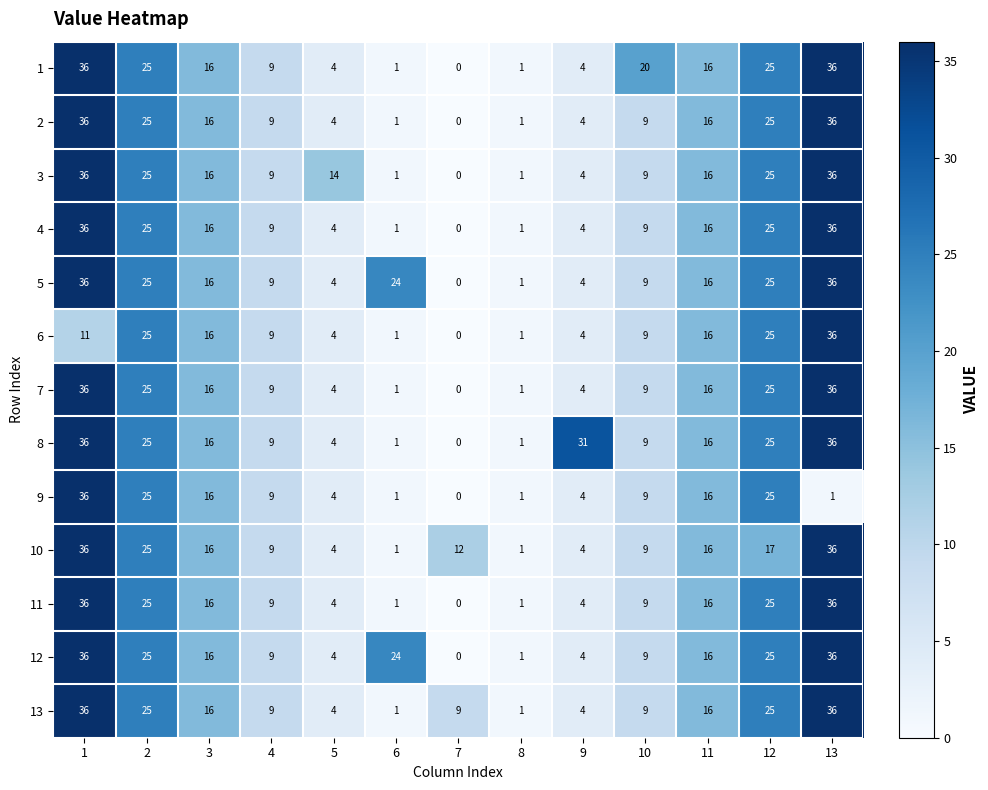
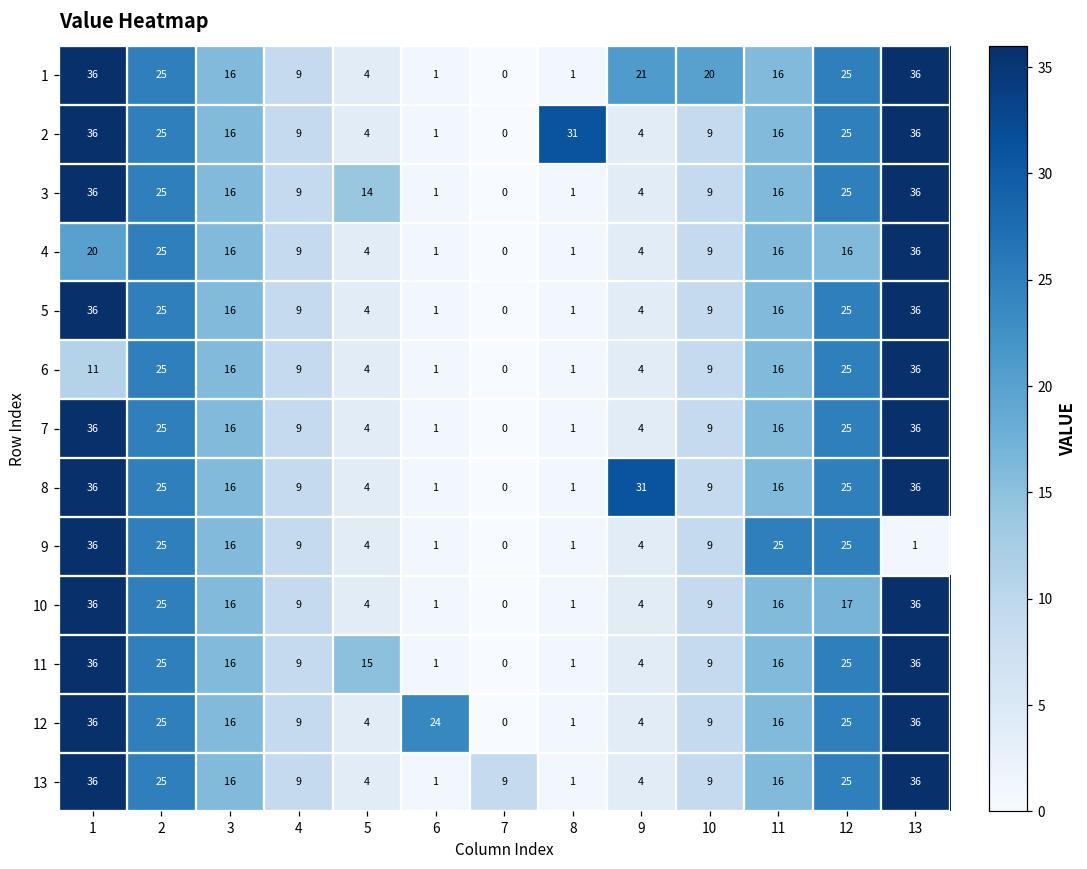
  {
    "1": {
      "1": 36,
      "2": 25,
      "3": 16,
      "4": 9,
      "5": 4,
      "6": 1,
      "7": 0,
      "8": 1,
-     "9": 4,
+     "9": 21,
      "10": 20,
      "11": 16,
      "12": 25,
      "13": 36
    },
    "2": {
      "1": 36,
      "2": 25,
      "3": 16,
      "4": 9,
      "5": 4,
      "6": 1,
      "7": 0,
-     "8": 1,
+     "8": 31,
      "9": 4,
      "10": 9,
      "11": 16,
      "12": 25,
      "13": 36
    },
    "3": {
      "1": 36,
      "2": 25,
      "3": 16,
      "4": 9,
      "5": 14,
      "6": 1,
      "7": 0,
      "8": 1,
      "9": 4,
      "10": 9,
      "11": 16,
      "12": 25,
      "13": 36
    },
    "4": {
-     "1": 36,
+     "1": 20,
      "2": 25,
      "3": 16,
      "4": 9,
      "5": 4,
      "6": 1,
      "7": 0,
      "8": 1,
      "9": 4,
      "10": 9,
      "11": 16,
-     "12": 25,
+     "12": 16,
      "13": 36
    },
    "5": {
      "1": 36,
      "2": 25,
      "3": 16,
      "4": 9,
      "5": 4,
-     "6": 24,
+     "6": 1,
      "7": 0,
      "8": 1,
      "9": 4,
      "10": 9,
      "11": 16,
      "12": 25,
      "13": 36
    },
    "6": {
      "1": 11,
      "2": 25,
      "3": 16,
      "4": 9,
      "5": 4,
      "6": 1,
      "7": 0,
      "8": 1,
      "9": 4,
      "10": 9,
      "11": 16,
      "12": 25,
      "13": 36
    },
    "7": {
      "1": 36,
      "2": 25,
      "3": 16,
      "4": 9,
      "5": 4,
      "6": 1,
      "7": 0,
      "8": 1,
      "9": 4,
      "10": 9,
      "11": 16,
      "12": 25,
      "13": 36
    },
    "8": {
      "1": 36,
      "2": 25,
      "3": 16,
      "4": 9,
      "5": 4,
      "6": 1,
      "7": 0,
      "8": 1,
      "9": 31,
      "10": 9,
      "11": 16,
      "12": 25,
      "13": 36
    },
    "9": {
      "1": 36,
      "2": 25,
      "3": 16,
      "4": 9,
      "5": 4,
      "6": 1,
      "7": 0,
      "8": 1,
      "9": 4,
      "10": 9,
-     "11": 16,
+     "11": 25,
      "12": 25,
      "13": 1
    },
    "10": {
      "1": 36,
      "2": 25,
      "3": 16,
      "4": 9,
      "5": 4,
      "6": 1,
-     "7": 12,
+     "7": 0,
      "8": 1,
      "9": 4,
      "10": 9,
      "11": 16,
      "12": 17,
      "13": 36
    },
    "11": {
      "1": 36,
      "2": 25,
      "3": 16,
      "4": 9,
-     "5": 4,
+     "5": 15,
      "6": 1,
      "7": 0,
      "8": 1,
      "9": 4,
      "10": 9,
      "11": 16,
      "12": 25,
      "13": 36
    },
    "12": {
      "1": 36,
      "2": 25,
      "3": 16,
      "4": 9,
      "5": 4,
      "6": 24,
      "7": 0,
      "8": 1,
      "9": 4,
      "10": 9,
      "11": 16,
      "12": 25,
      "13": 36
    },
    "13": {
      "1": 36,
      "2": 25,
      "3": 16,
      "4": 9,
      "5": 4,
      "6": 1,
      "7": 9,
      "8": 1,
      "9": 4,
      "10": 9,
      "11": 16,
      "12": 25,
      "13": 36
    }
  }
